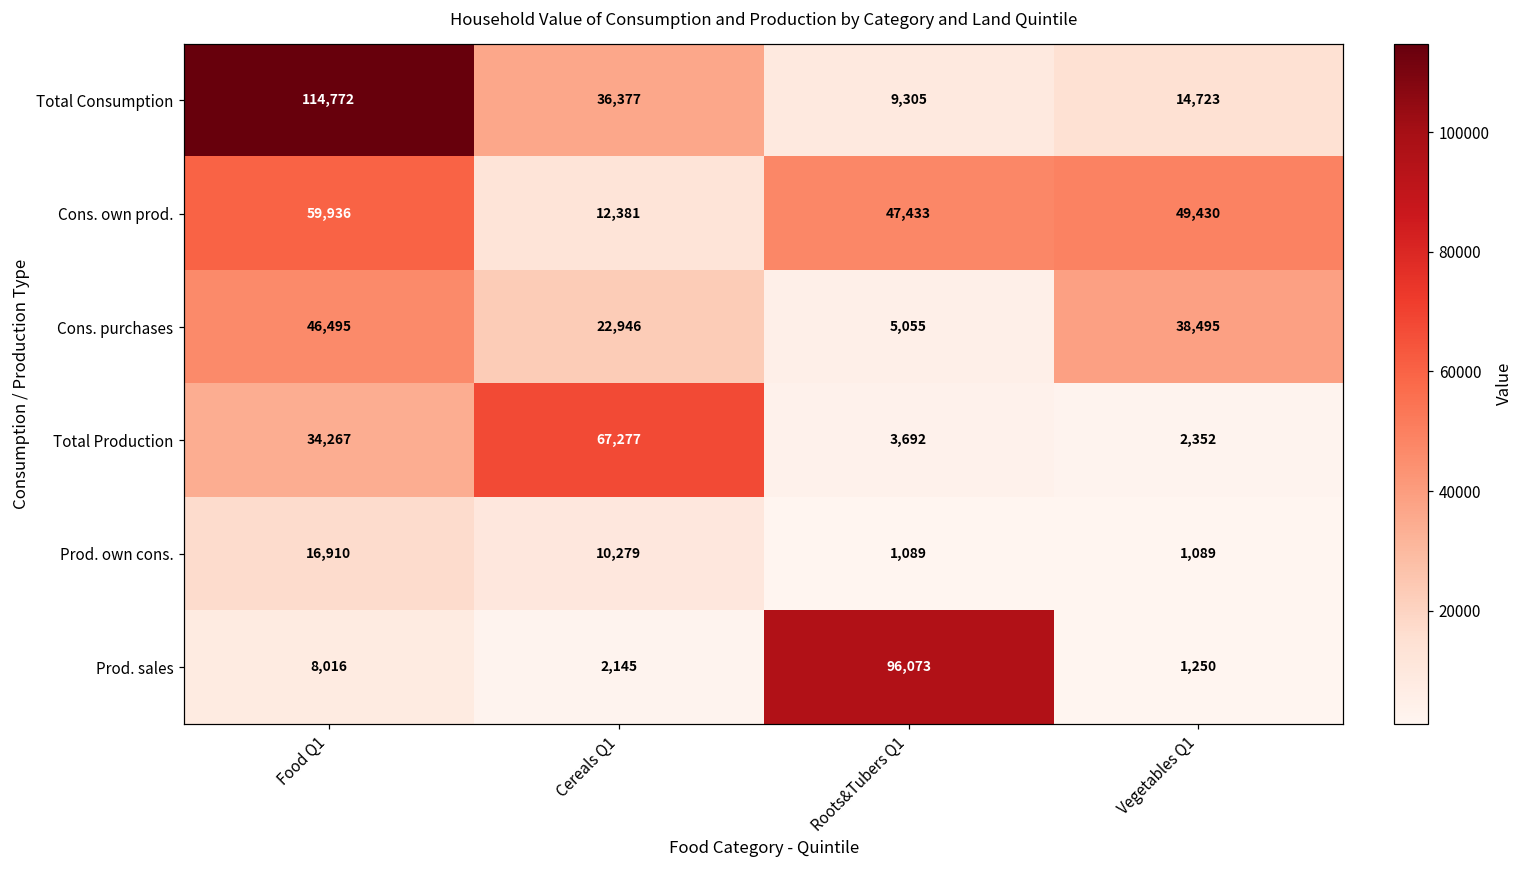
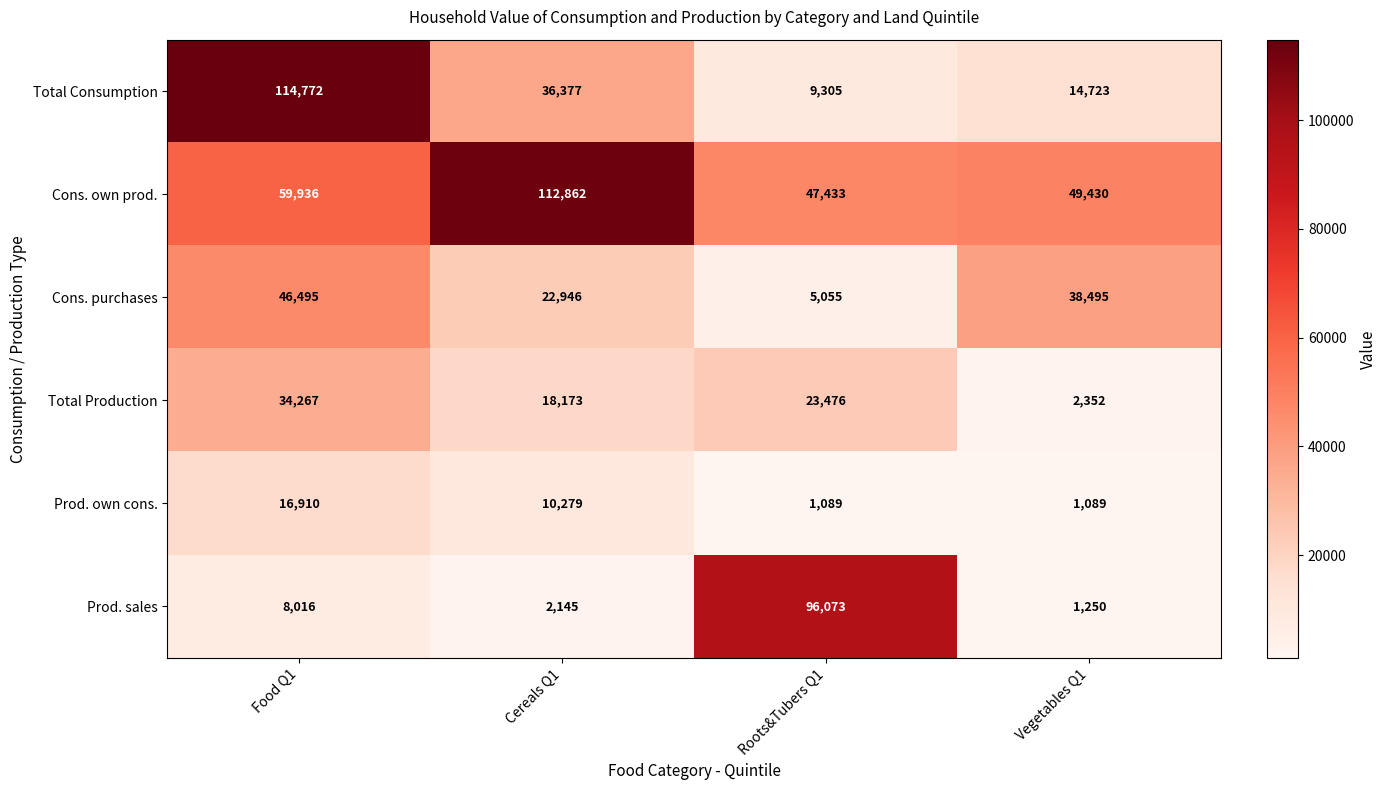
  {
    "Total Consumption": {
      "Food Q1": "114,772",
      "Cereals Q1": "36,377",
      "Roots&Tubers Q1": "9,305",
      "Vegetables Q1": "14,723"
    },
    "Cons. own prod.": {
      "Food Q1": "59,936",
-     "Cereals Q1": "12,381",
+     "Cereals Q1": "112,862",
      "Roots&Tubers Q1": "47,433",
      "Vegetables Q1": "49,430"
    },
    "Cons. purchases": {
      "Food Q1": "46,495",
      "Cereals Q1": "22,946",
      "Roots&Tubers Q1": "5,055",
      "Vegetables Q1": "38,495"
    },
    "Total Production": {
      "Food Q1": "34,267",
-     "Cereals Q1": "67,277",
-     "Roots&Tubers Q1": "3,692",
+     "Cereals Q1": "18,173",
+     "Roots&Tubers Q1": "23,476",
      "Vegetables Q1": "2,352"
    },
    "Prod. own cons.": {
      "Food Q1": "16,910",
      "Cereals Q1": "10,279",
      "Roots&Tubers Q1": "1,089",
      "Vegetables Q1": "1,089"
    },
    "Prod. sales": {
      "Food Q1": "8,016",
      "Cereals Q1": "2,145",
      "Roots&Tubers Q1": "96,073",
      "Vegetables Q1": "1,250"
    }
  }
